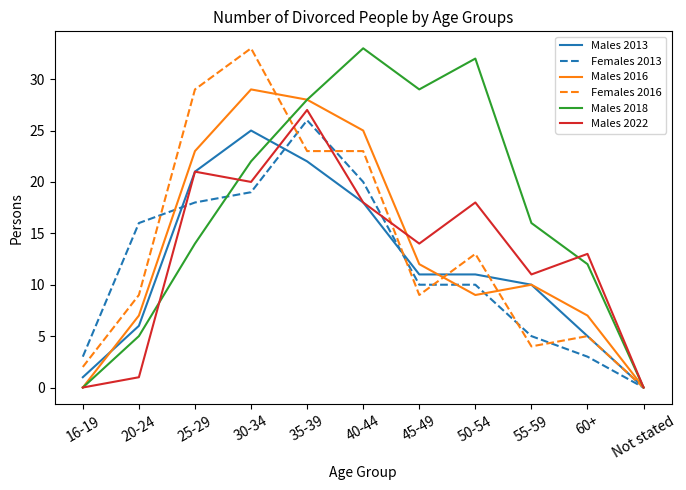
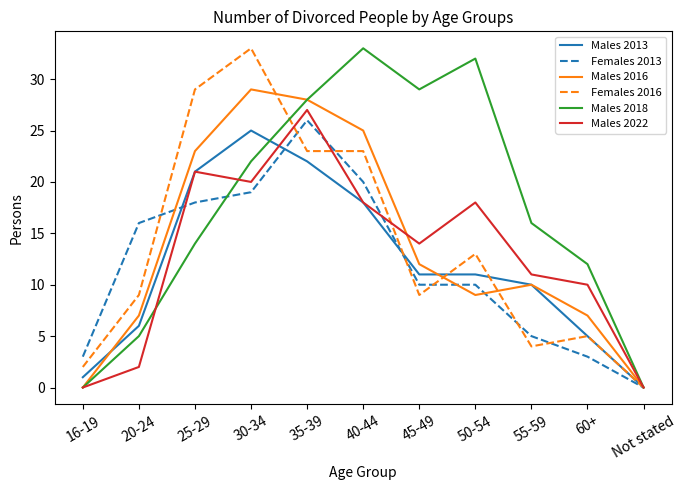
  {
    "Males 2018": {
      "20-24": 5,
      "25-29": 14,
      "30-34": 22,
      "40-44": 33,
      "45-49": 29,
      "50-54": 32,
      "55-59": 16,
      "60+": 12
    },
    "Males 2022": {
-     "20-24": 1,
+     "20-24": 2,
      "30-34": 20,
      "35-39": 27,
      "45-49": 14,
      "50-54": 18,
      "55-59": 11,
-     "60+": 13
+     "60+": 10
    }
  }
